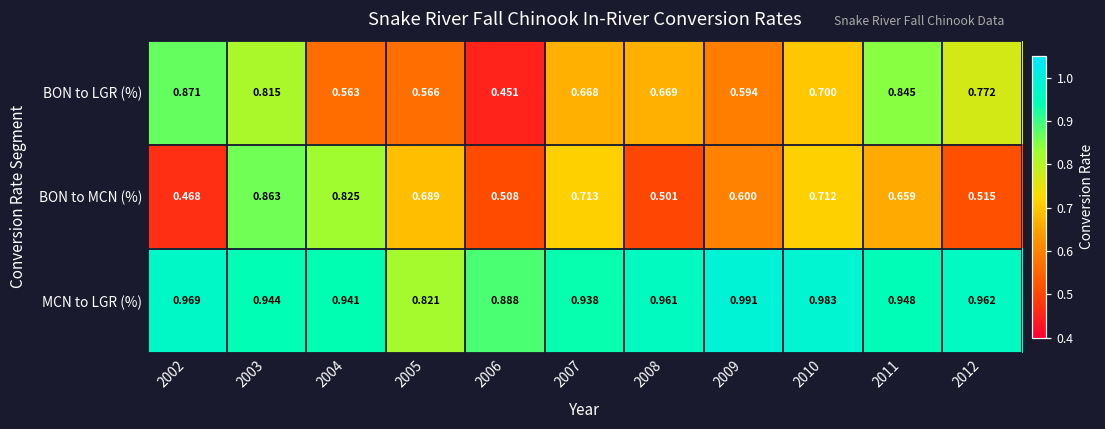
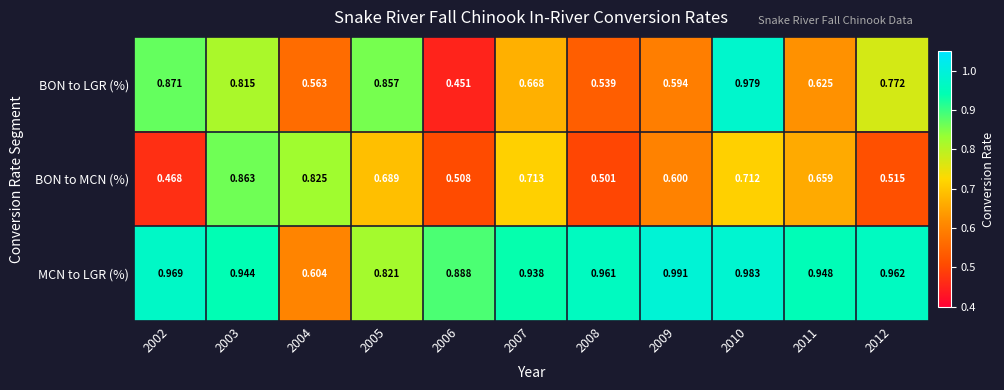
  {
    "BON to LGR (%)": {
      "2002": 0.871,
      "2003": 0.815,
      "2004": 0.563,
-     "2005": 0.566,
+     "2005": 0.857,
      "2006": 0.451,
      "2007": 0.668,
-     "2008": 0.669,
+     "2008": 0.539,
      "2009": 0.594,
-     "2010": 0.700,
-     "2011": 0.845,
+     "2010": 0.979,
+     "2011": 0.625,
      "2012": 0.772
    },
    "BON to MCN (%)": {
      "2002": 0.468,
      "2003": 0.863,
      "2004": 0.825,
      "2005": 0.689,
      "2006": 0.508,
      "2007": 0.713,
      "2008": 0.501,
      "2009": 0.600,
      "2010": 0.712,
      "2011": 0.659,
      "2012": 0.515
    },
    "MCN to LGR (%)": {
      "2002": 0.969,
      "2003": 0.944,
-     "2004": 0.941,
+     "2004": 0.604,
      "2005": 0.821,
      "2006": 0.888,
      "2007": 0.938,
      "2008": 0.961,
      "2009": 0.991,
      "2010": 0.983,
      "2011": 0.948,
      "2012": 0.962
    }
  }
